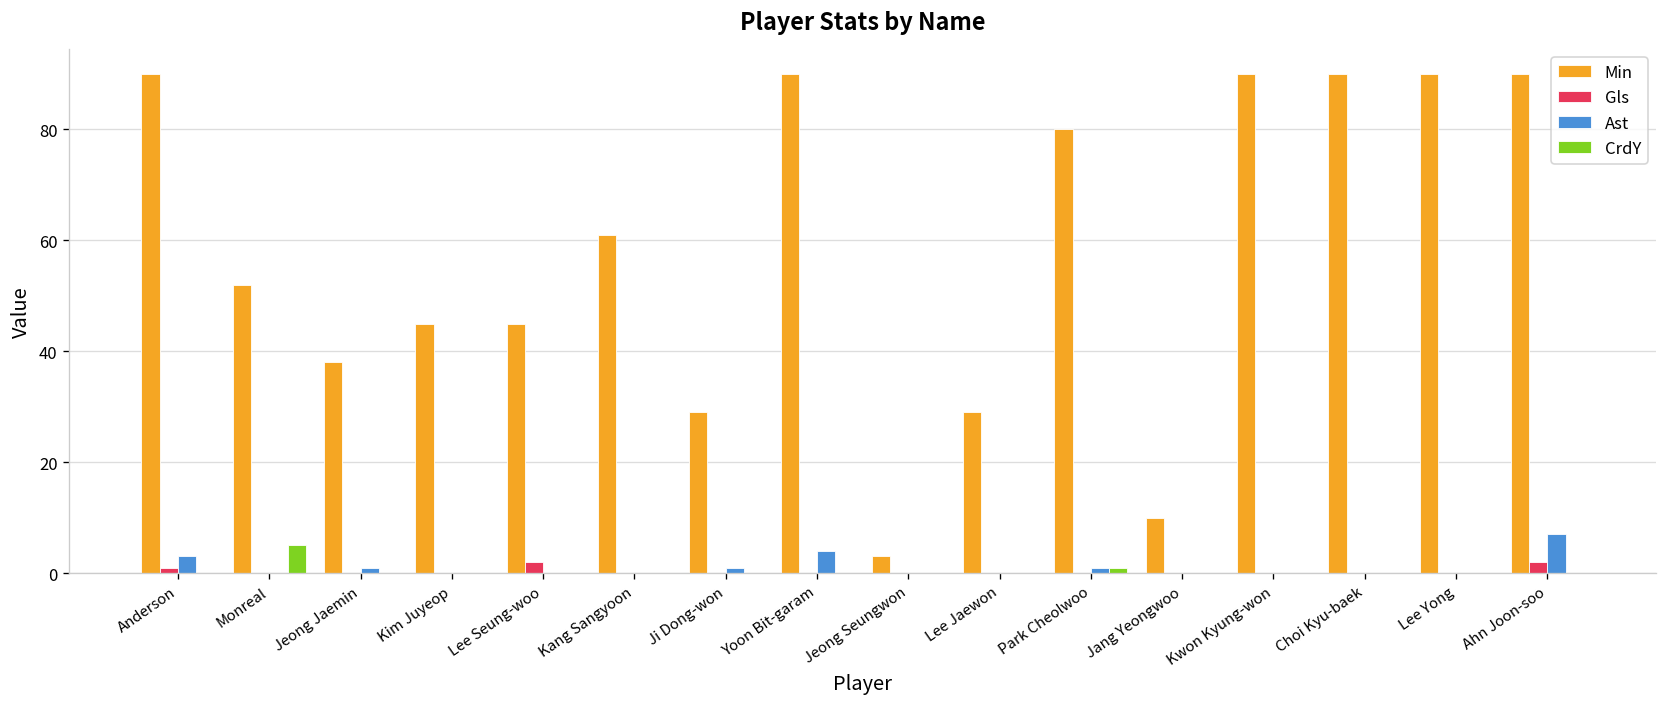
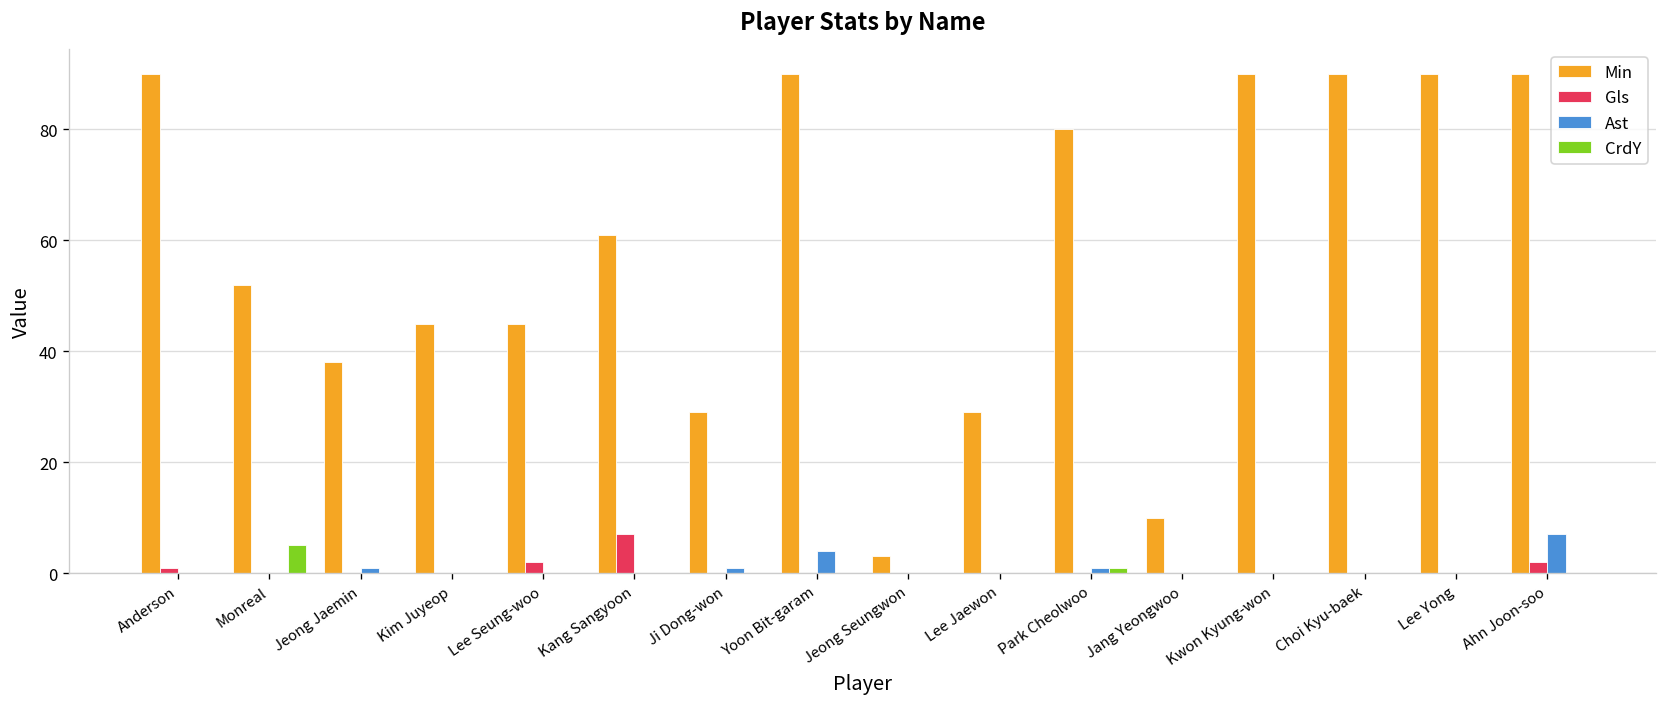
  {
    "Min": {
      "Anderson": 90,
      "Monreal": 52,
      "Jeong Jaemin": 38,
      "Kim Juyeop": 45,
      "Lee Seung-woo": 45,
      "Kang Sangyoon": 61,
      "Ji Dong-won": 29,
      "Yoon Bit-garam": 90,
      "Jeong Seungwon": 3,
      "Lee Jaewon": 29,
      "Park Cheolwoo": 80,
      "Jang Yeongwoo": 10,
      "Kwon Kyung-won": 90,
      "Choi Kyu-baek": 90,
      "Lee Yong": 90,
      "Ahn Joon-soo": 90
    },
    "Gls": {
      "Anderson": 1,
      "Monreal": 0,
      "Jeong Jaemin": 0,
      "Kim Juyeop": 0,
      "Lee Seung-woo": 2,
-     "Kang Sangyoon": 0,
+     "Kang Sangyoon": 7,
      "Ji Dong-won": 0,
      "Yoon Bit-garam": 0,
      "Jeong Seungwon": 0,
      "Lee Jaewon": 0,
      "Park Cheolwoo": 0,
      "Jang Yeongwoo": 0,
      "Kwon Kyung-won": 0,
      "Choi Kyu-baek": 0,
      "Lee Yong": 0,
      "Ahn Joon-soo": 2
    },
    "Ast": {
-     "Anderson": 3,
+     "Anderson": 0,
      "Monreal": 0,
      "Jeong Jaemin": 1,
      "Kim Juyeop": 0,
      "Lee Seung-woo": 0,
      "Kang Sangyoon": 0,
      "Ji Dong-won": 1,
      "Yoon Bit-garam": 4,
      "Jeong Seungwon": 0,
      "Lee Jaewon": 0,
      "Park Cheolwoo": 1,
      "Jang Yeongwoo": 0,
      "Kwon Kyung-won": 0,
      "Choi Kyu-baek": 0,
      "Lee Yong": 0,
      "Ahn Joon-soo": 7
    },
    "CrdY": {
      "Anderson": 0,
      "Monreal": 5,
      "Jeong Jaemin": 0,
      "Kim Juyeop": 0,
      "Lee Seung-woo": 0,
      "Kang Sangyoon": 0,
      "Ji Dong-won": 0,
      "Yoon Bit-garam": 0,
      "Jeong Seungwon": 0,
      "Lee Jaewon": 0,
      "Park Cheolwoo": 1,
      "Jang Yeongwoo": 0,
      "Kwon Kyung-won": 0,
      "Choi Kyu-baek": 0,
      "Lee Yong": 0,
      "Ahn Joon-soo": 0
    }
  }
